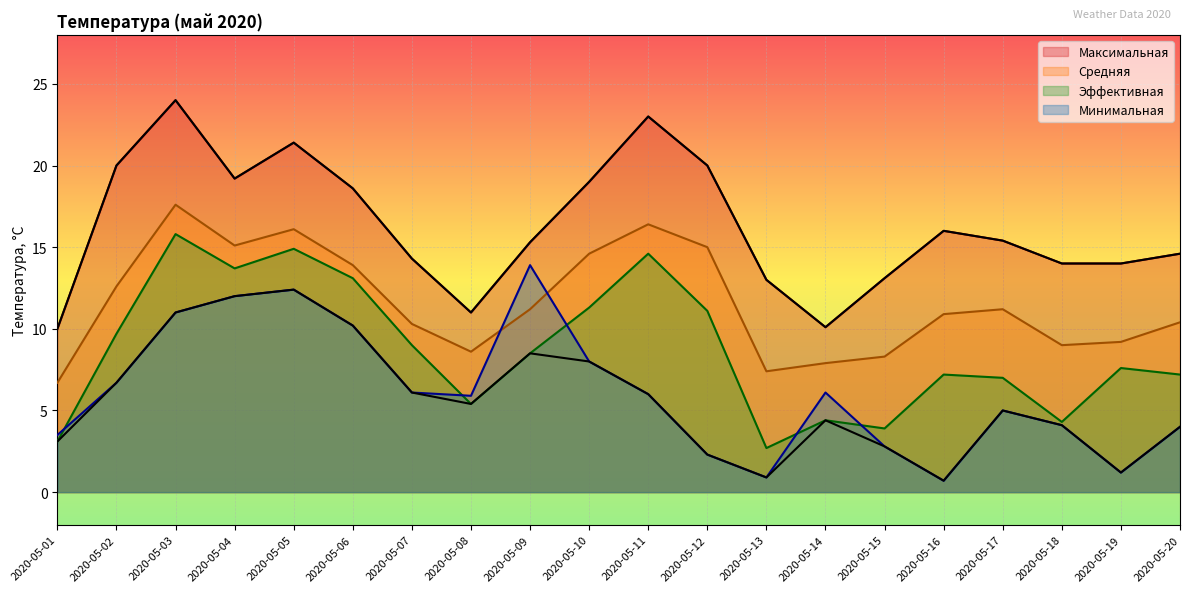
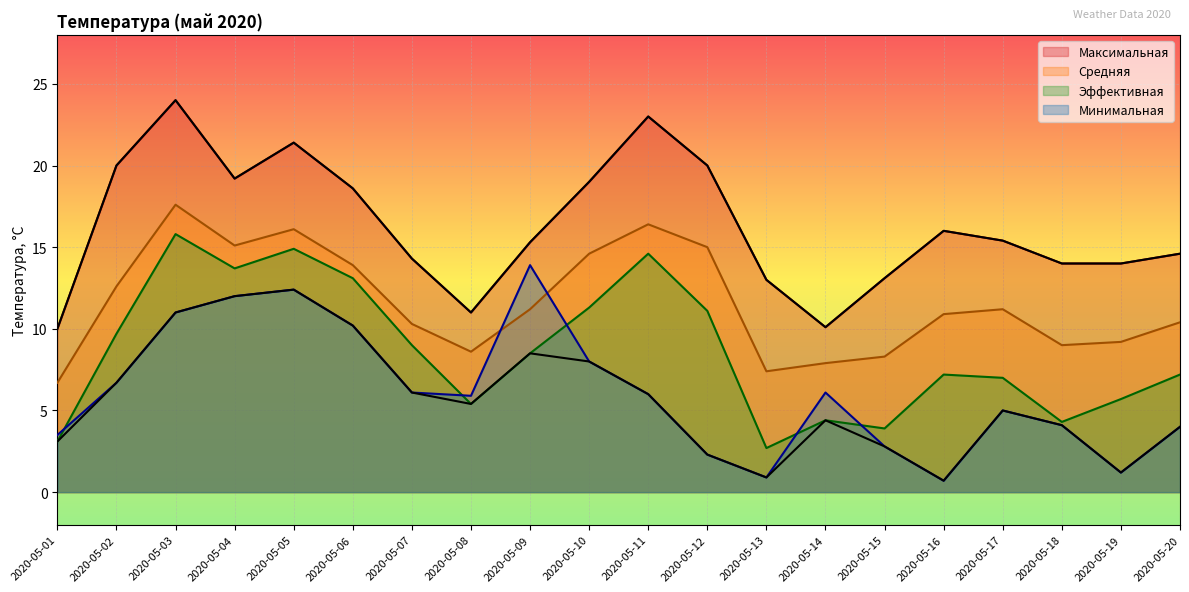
  {
    "Эффективная": {
      "2020-05-02": 9.7,
      "2020-05-03": 15.8,
      "2020-05-04": 13.7,
      "2020-05-05": 14.9,
      "2020-05-06": 13.1,
      "2020-05-07": 9.0,
      "2020-05-10": 11.3,
      "2020-05-11": 14.6,
      "2020-05-12": 11.1,
      "2020-05-13": 2.7,
      "2020-05-15": 3.9,
      "2020-05-16": 7.2,
      "2020-05-17": 7.0,
      "2020-05-18": 4.3,
-     "2020-05-19": 7.6,
+     "2020-05-19": 5.7,
      "2020-05-20": 7.2
    },
    "Минимальная": {
      "2020-05-01": 3.5,
      "2020-05-08": 5.9,
      "2020-05-09": 13.9,
      "2020-05-14": 6.1
    }
  }
